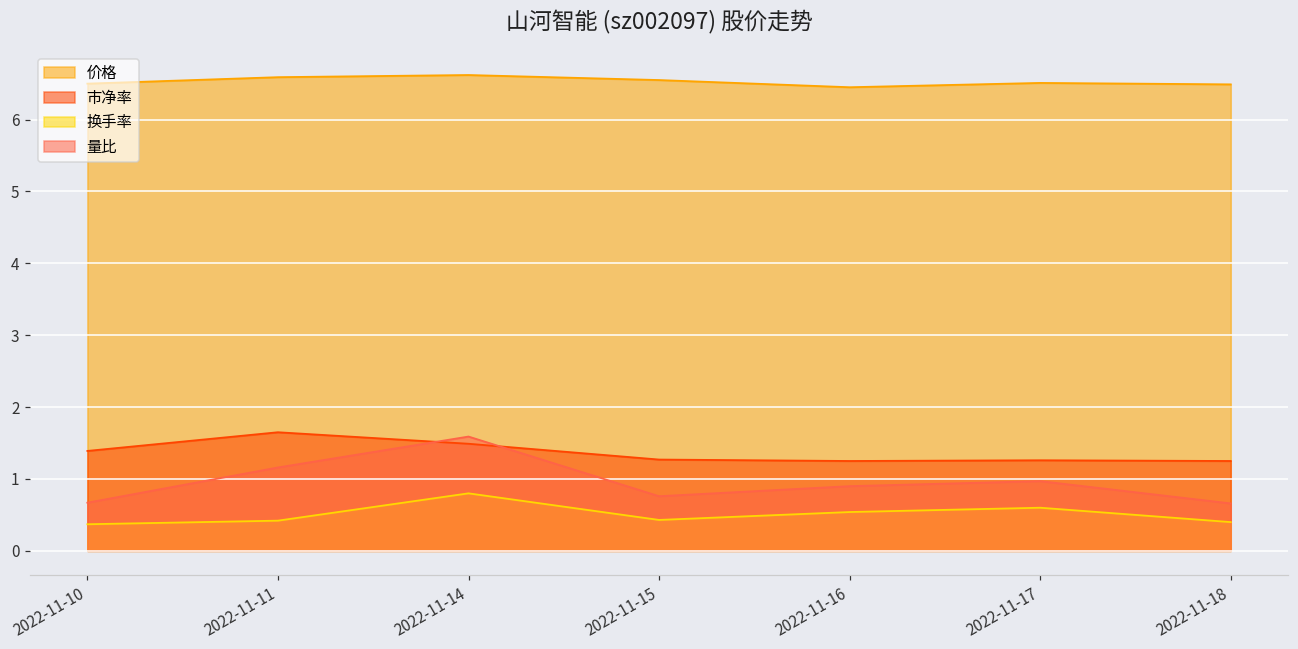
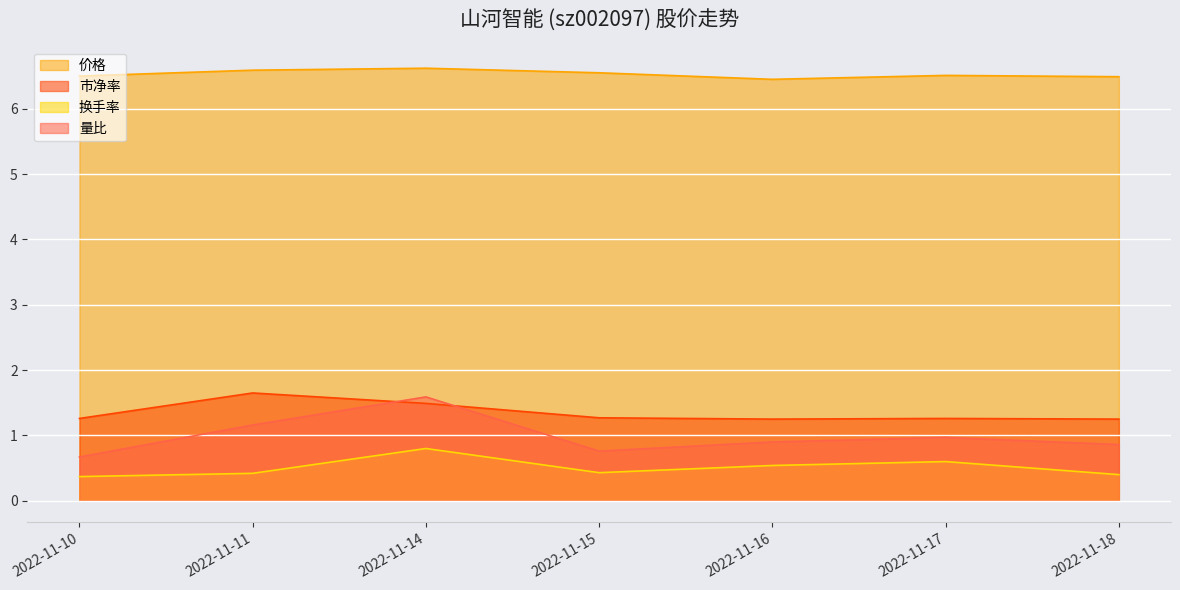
  {
    "市净率": {
-     "2022-11-10": 1.4,
+     "2022-11-10": 1.3,
      "2022-11-11": 1.7,
      "2022-11-14": 1.5,
      "2022-11-15": 1.3,
      "2022-11-16": 1.3,
      "2022-11-17": 1.3,
      "2022-11-18": 1.3
    },
    "量比": {
      "2022-11-10": 0.7,
      "2022-11-11": 1.2,
      "2022-11-14": 1.6,
      "2022-11-15": 0.8,
      "2022-11-16": 0.9,
      "2022-11-17": 1.0,
-     "2022-11-18": 0.7
+     "2022-11-18": 0.9
    }
  }
